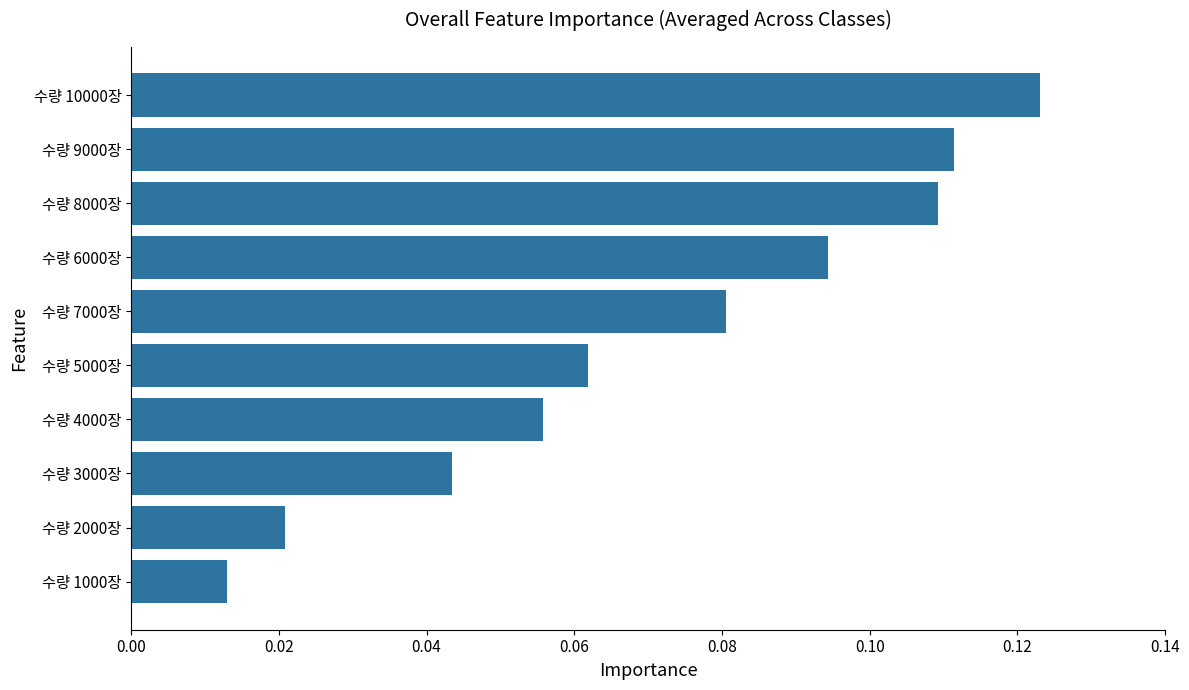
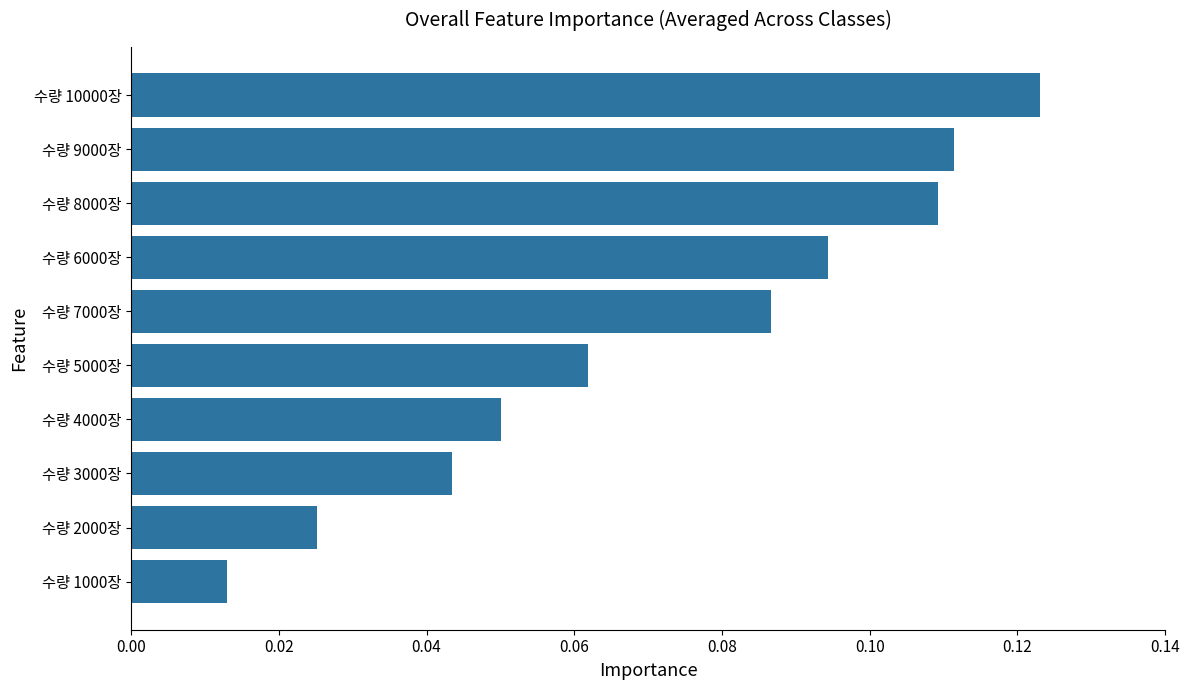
  {
    "수량 10000장": 0.123,
    "수량 9000장": 0.111,
    "수량 8000장": 0.109,
    "수량 6000장": 0.094,
-   "수량 7000장": 0.081,
+   "수량 7000장": 0.087,
    "수량 5000장": 0.062,
-   "수량 4000장": 0.056,
+   "수량 4000장": 0.050,
    "수량 3000장": 0.043,
-   "수량 2000장": 0.021,
+   "수량 2000장": 0.025,
    "수량 1000장": 0.013
  }
